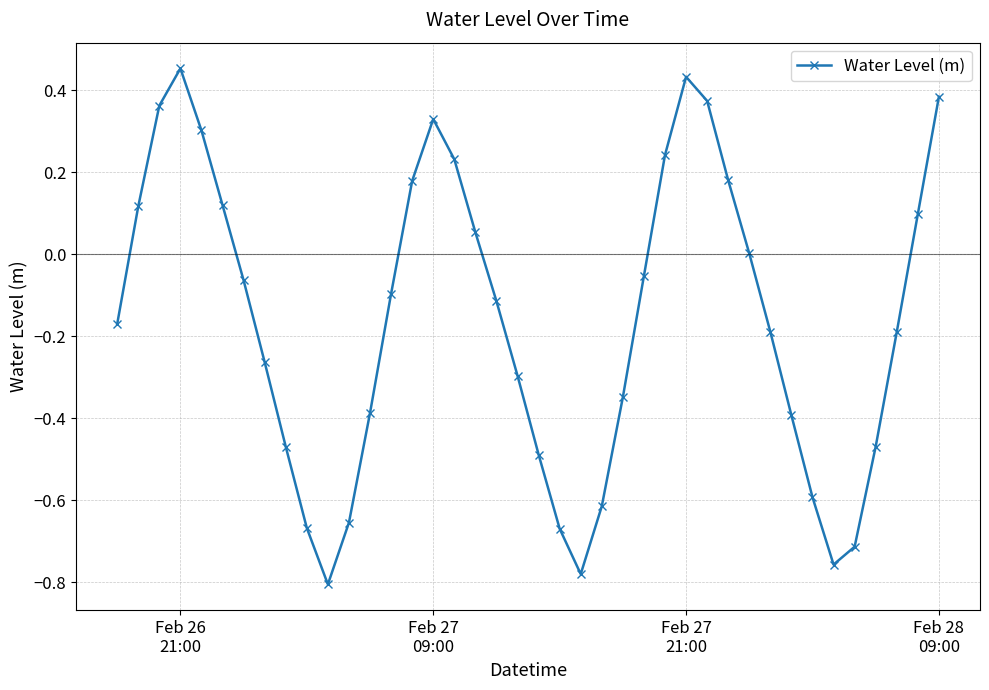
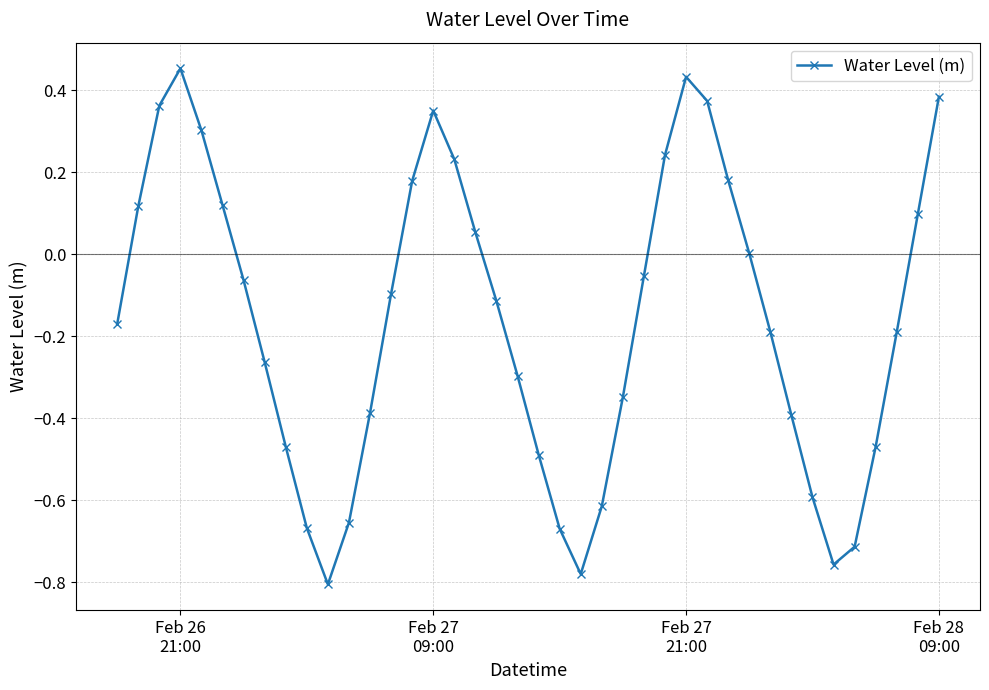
  {
    "Feb 26 21:00": 0.45,
-   "Feb 27 09:00": 0.33,
+   "Feb 27 09:00": 0.35,
    "Feb 27 21:00": 0.43,
    "Feb 28 09:00": 0.38
  }
